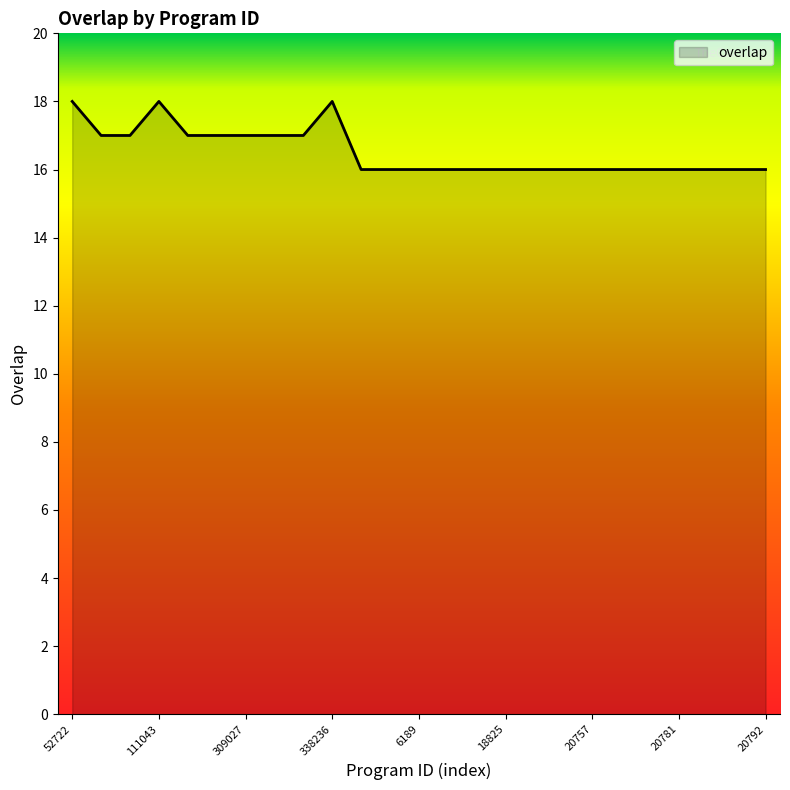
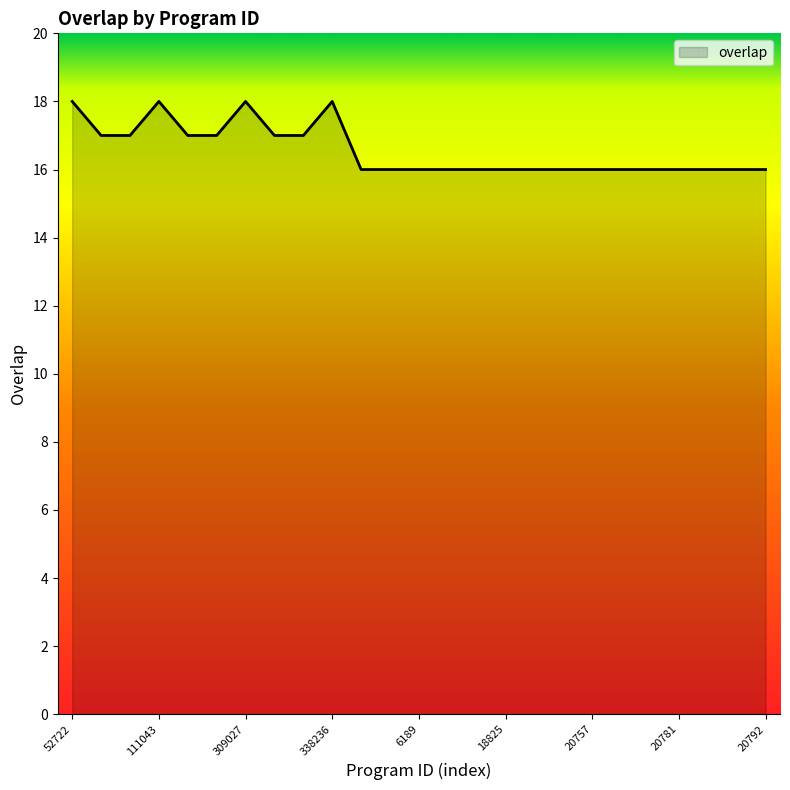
  {
    "52722": 18,
    "111043": 18,
-   "309027": 17,
+   "309027": 18,
    "338236": 18,
    "6189": 16,
    "18825": 16,
    "20757": 16,
    "20781": 16,
    "20792": 16
  }
